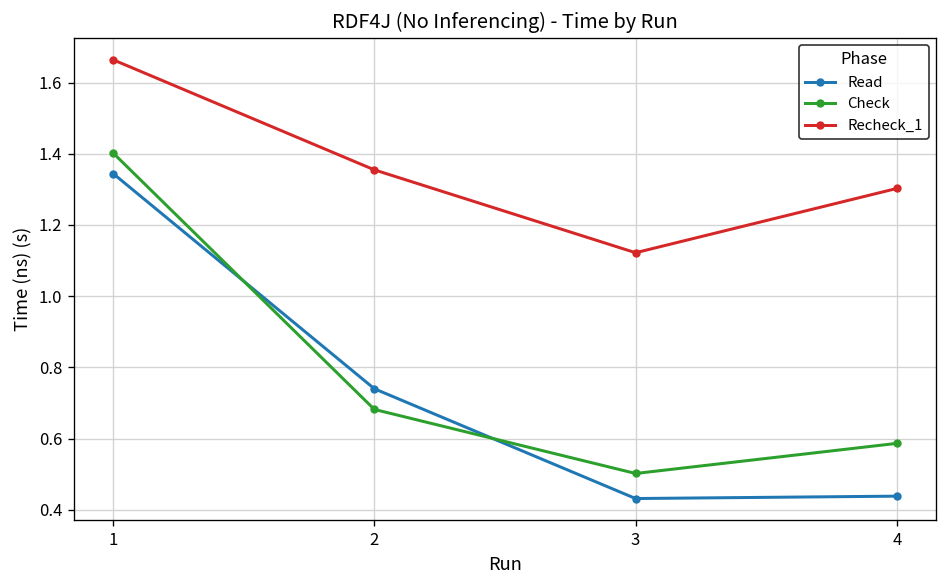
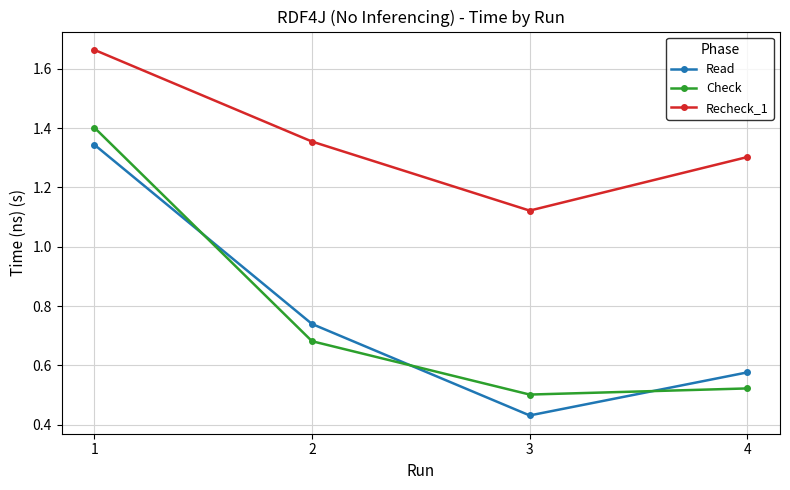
  {
    "Read": {
      "1": 1.34,
      "2": 0.74,
      "3": 0.43,
-     "4": 0.44
+     "4": 0.58
    },
    "Check": {
      "1": 1.40,
      "2": 0.68,
      "3": 0.50,
-     "4": 0.59
+     "4": 0.52
    },
    "Recheck_1": {
      "1": 1.66,
      "2": 1.35,
      "3": 1.12,
      "4": 1.30
    }
  }
